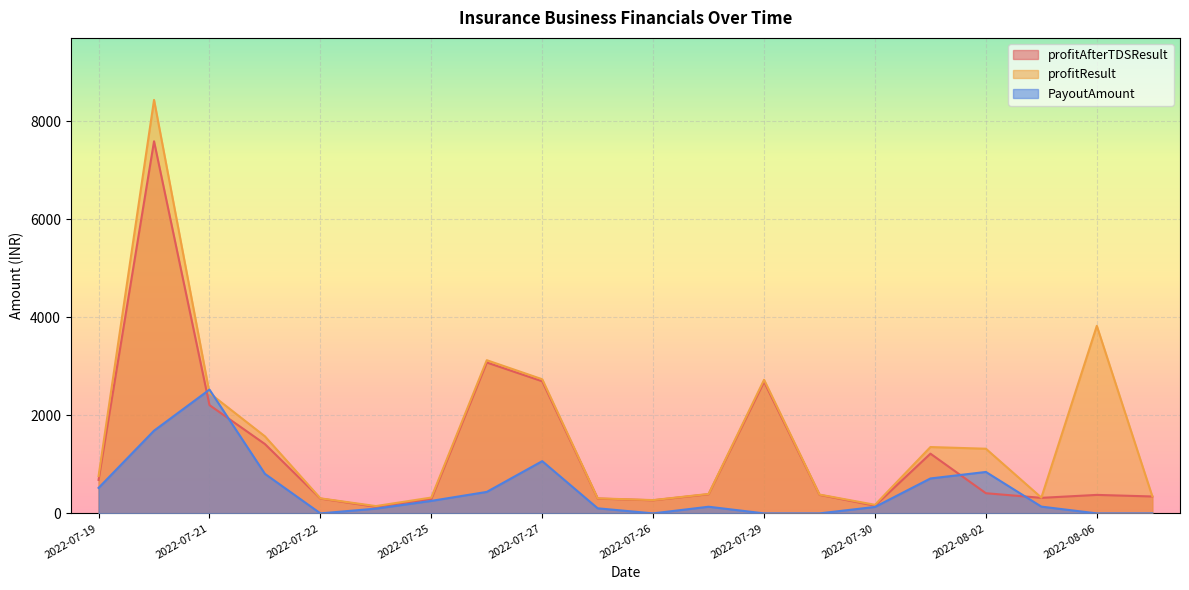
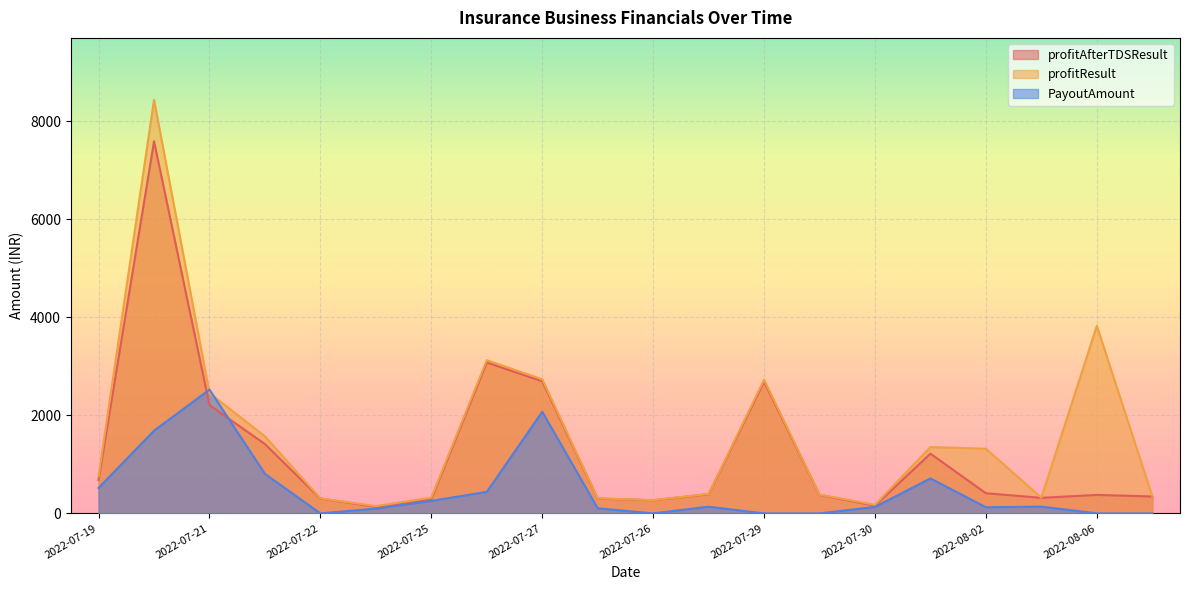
  {
    "profitAfterTDSResult": {
      "2022-07-21": 2200,
      "2022-08-02": 400,
      "2022-08-06": 400
    },
    "profitResult": {
      "2022-07-21": 2500,
      "2022-08-02": 1300,
      "2022-08-06": 3800
    },
    "PayoutAmount": {
      "2022-07-21": 2500,
-     "2022-07-27": 1100,
-     "2022-08-02": 800,
+     "2022-07-27": 2100,
+     "2022-08-02": 100,
      "2022-08-06": 0
    }
  }
